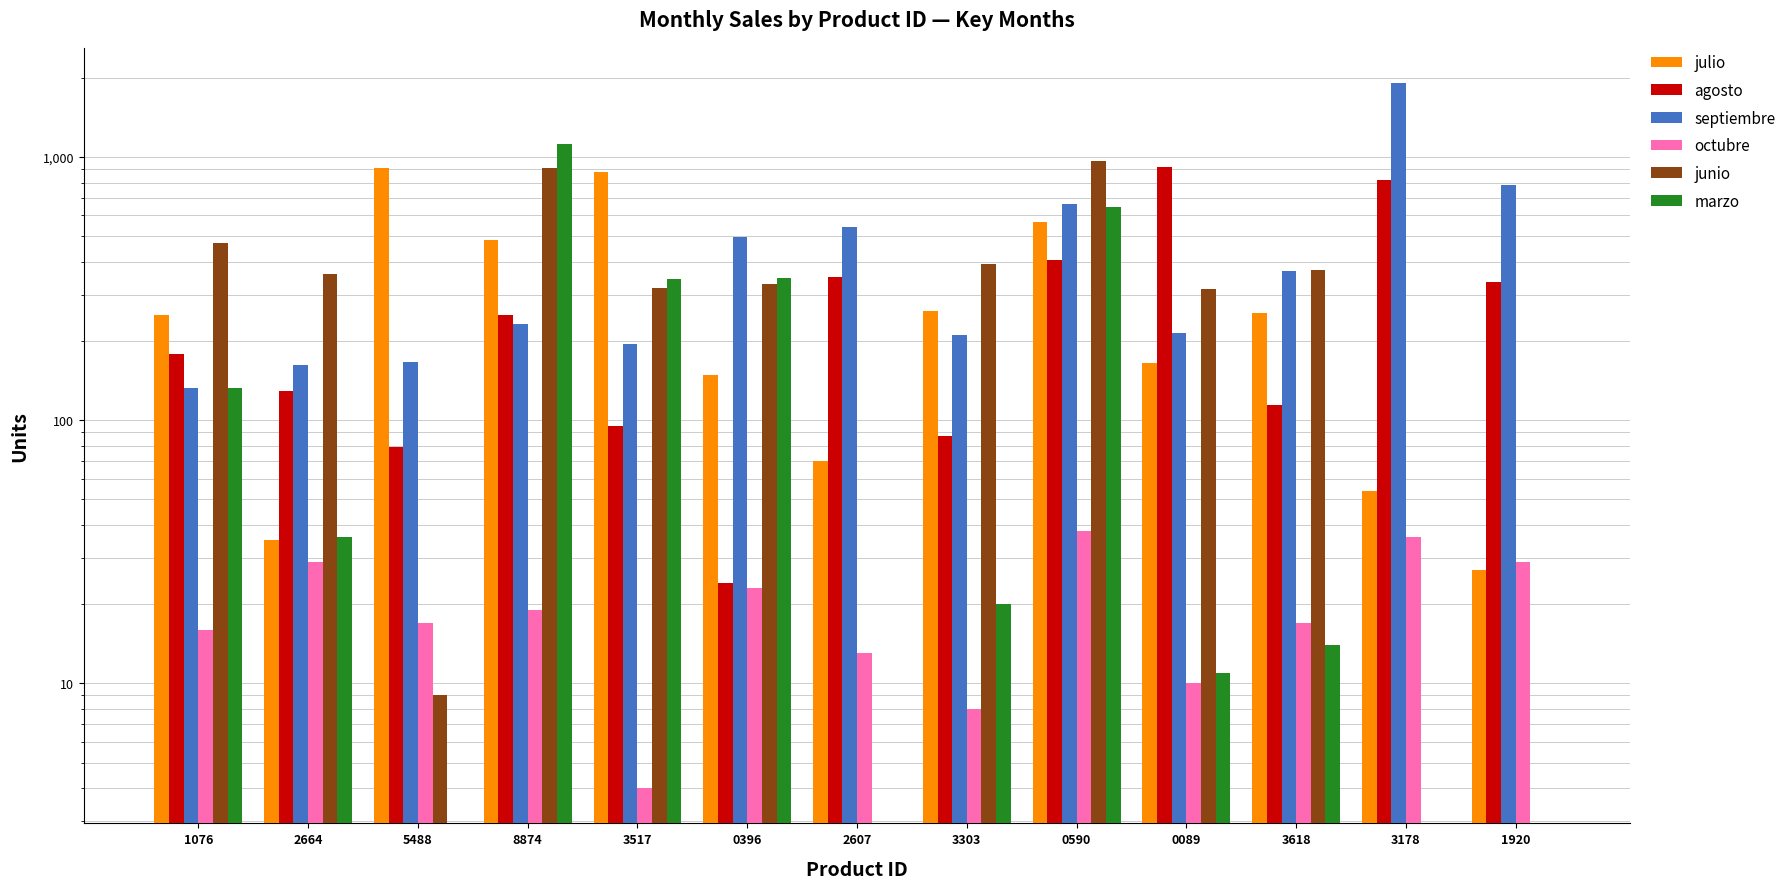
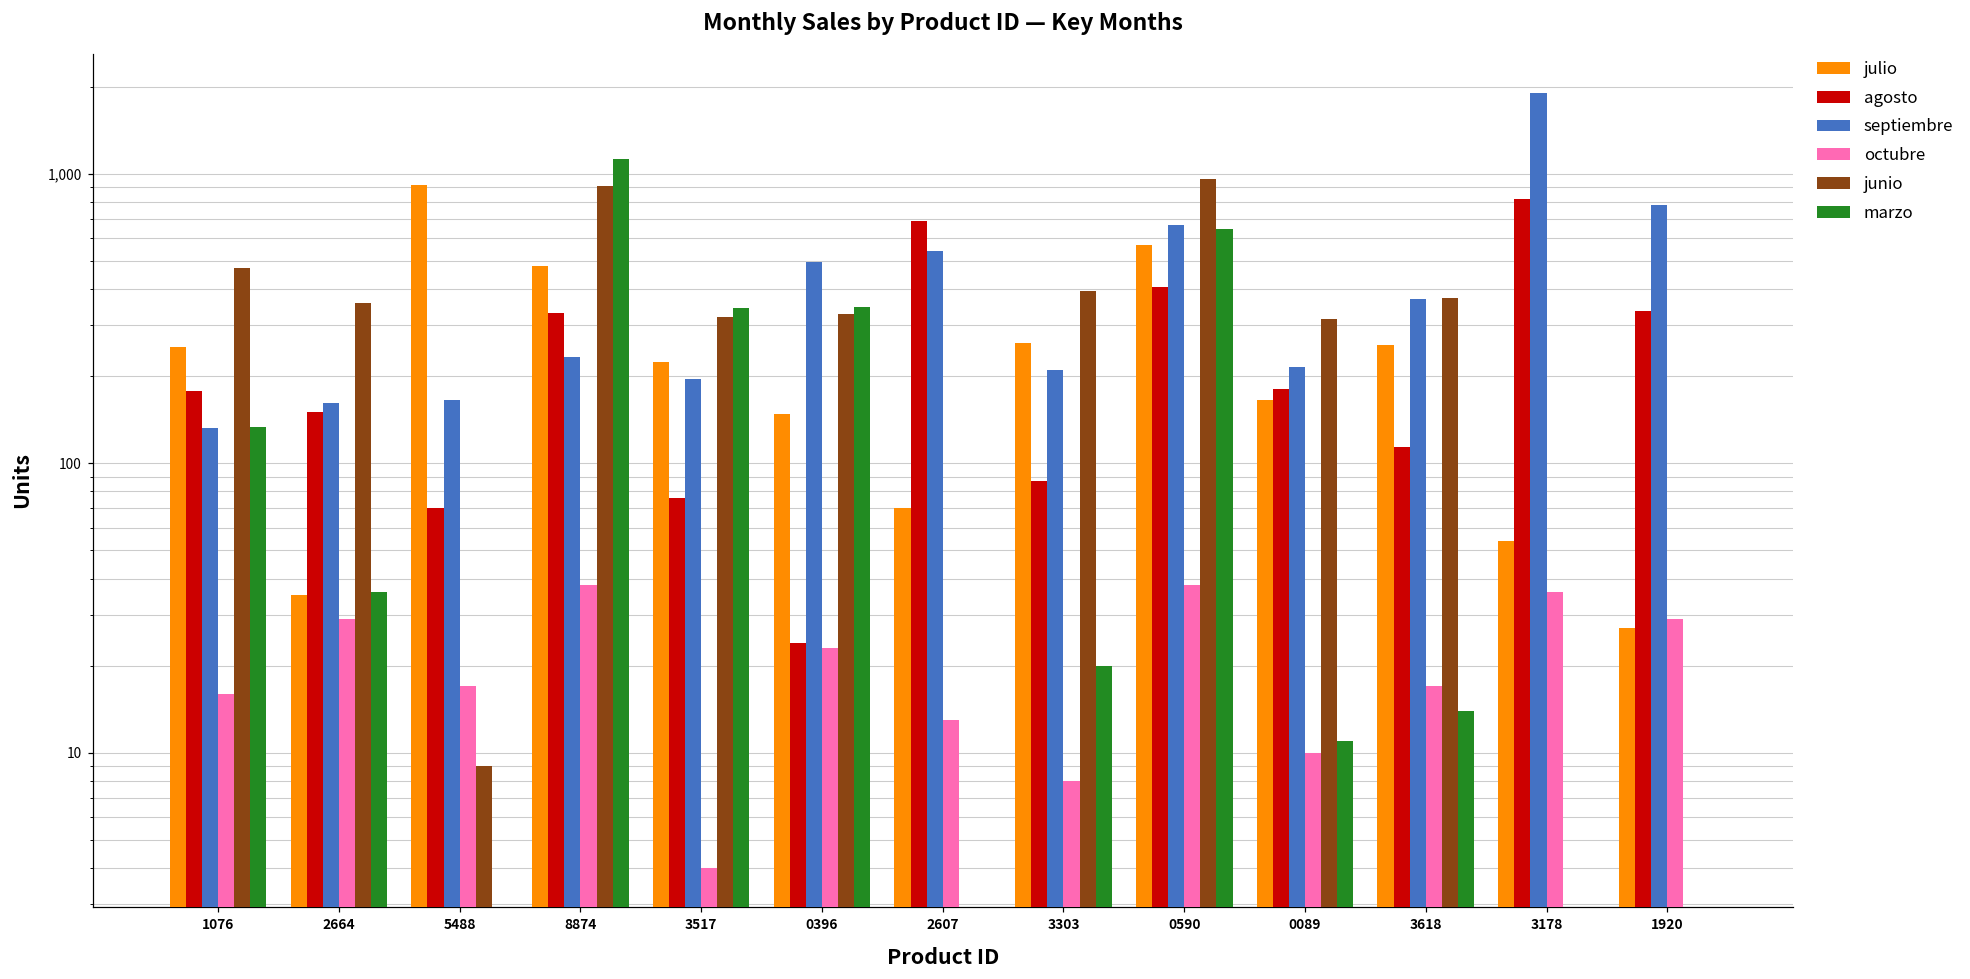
  {
    "julio": {
      "1076": "250",
      "2664": "35",
      "5488": "910",
      "8874": "480",
-     "3517": "880",
+     "3517": "220",
      "0396": "150",
      "2607": "70",
      "3303": "260",
      "0590": "570",
      "0089": "170",
      "3618": "260",
      "3178": "54",
      "1920": "27"
    },
    "agosto": {
      "1076": "180",
-     "2664": "130",
-     "5488": "79",
-     "8874": "250",
-     "3517": "95",
+     "2664": "150",
+     "5488": "70",
+     "8874": "330",
+     "3517": "76",
      "0396": "24",
-     "2607": "350",
+     "2607": "690",
      "3303": "87",
      "0590": "410",
-     "0089": "920",
+     "0089": "180",
      "3618": "114",
      "3178": "820",
      "1920": "340"
    },
    "septiembre": {
      "1076": "130",
      "2664": "160",
      "5488": "170",
      "8874": "230",
      "3517": "200",
      "0396": "500",
      "2607": "540",
      "3303": "210",
      "0590": "670",
      "0089": "220",
      "3618": "370",
      "3178": "1,900",
      "1920": "780"
    },
    "octubre": {
      "1076": "16",
      "2664": "29",
      "5488": "17",
-     "8874": "19",
+     "8874": "38",
      "3517": "4",
      "0396": "23",
      "2607": "13",
      "3303": "8",
      "0590": "38",
      "0089": "10",
      "3618": "17",
      "3178": "36",
      "1920": "29"
    },
    "junio": {
      "1076": "470",
      "2664": "360",
      "5488": "9",
      "8874": "910",
      "3517": "320",
      "0396": "330",
      "3303": "390",
      "0590": "960",
      "0089": "310",
      "3618": "370"
    },
    "marzo": {
      "1076": "130",
      "2664": "36",
      "8874": "1,120",
      "3517": "340",
      "0396": "350",
      "3303": "20",
      "0590": "650",
      "0089": "11",
      "3618": "14"
    }
  }
